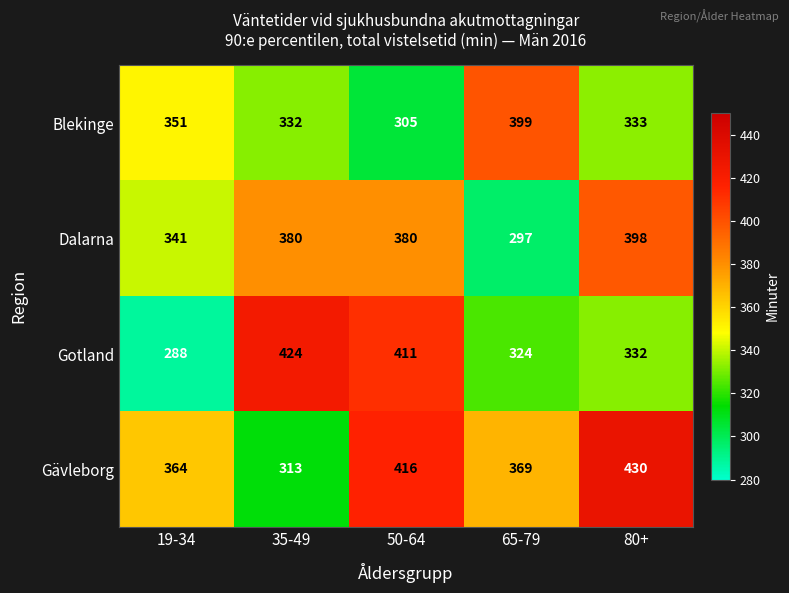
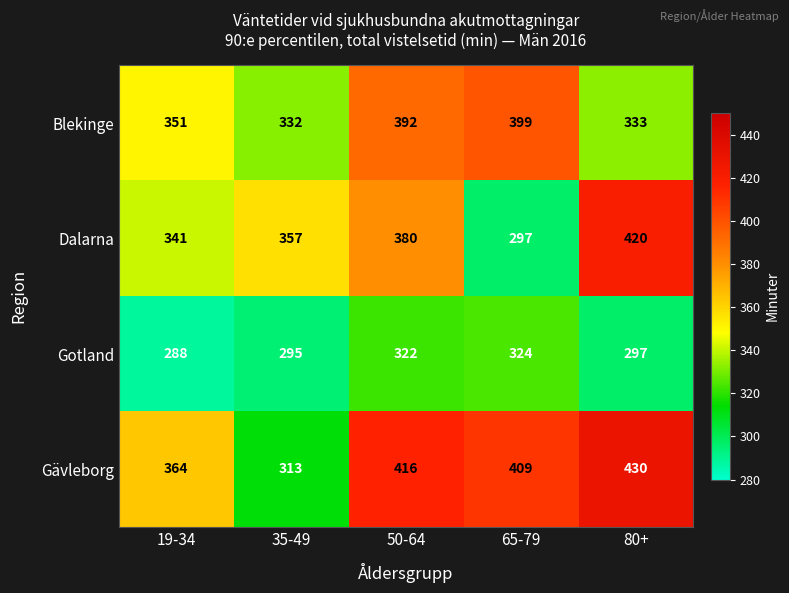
  {
    "Blekinge": {
      "19-34": 351,
      "35-49": 332,
-     "50-64": 305,
+     "50-64": 392,
      "65-79": 399,
      "80+": 333
    },
    "Dalarna": {
      "19-34": 341,
-     "35-49": 380,
+     "35-49": 357,
      "50-64": 380,
      "65-79": 297,
-     "80+": 398
+     "80+": 420
    },
    "Gotland": {
      "19-34": 288,
-     "35-49": 424,
-     "50-64": 411,
+     "35-49": 295,
+     "50-64": 322,
      "65-79": 324,
-     "80+": 332
+     "80+": 297
    },
    "Gävleborg": {
      "19-34": 364,
      "35-49": 313,
      "50-64": 416,
-     "65-79": 369,
+     "65-79": 409,
      "80+": 430
    }
  }
